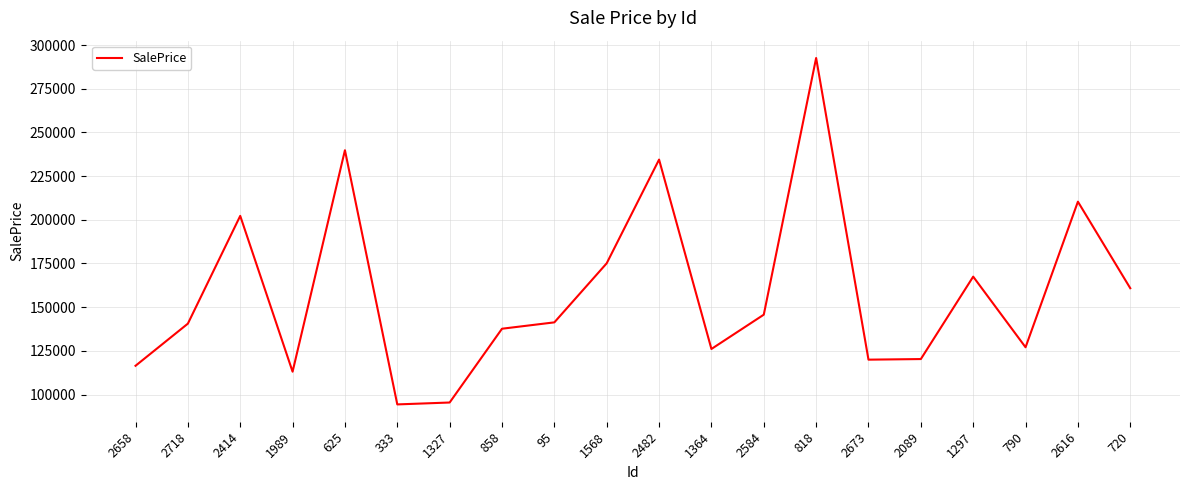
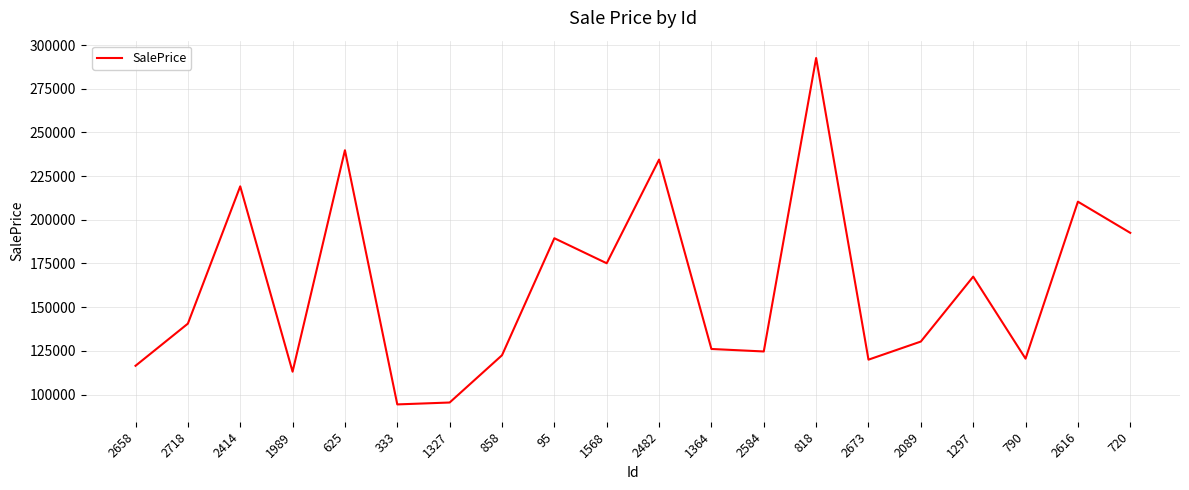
  {
    "2658": 116000,
    "2718": 141000,
-   "2414": 202000,
+   "2414": 219000,
    "1989": 113000,
    "625": 240000,
    "333": 94000,
    "1327": 95000,
-   "858": 138000,
-   "95": 141000,
+   "858": 122000,
+   "95": 189000,
    "1568": 175000,
    "2482": 234000,
    "1364": 126000,
-   "2584": 146000,
+   "2584": 125000,
    "818": 293000,
    "2673": 120000,
-   "2089": 120000,
+   "2089": 130000,
    "1297": 167000,
-   "790": 127000,
+   "790": 121000,
    "2616": 210000,
-   "720": 161000
+   "720": 193000
  }
